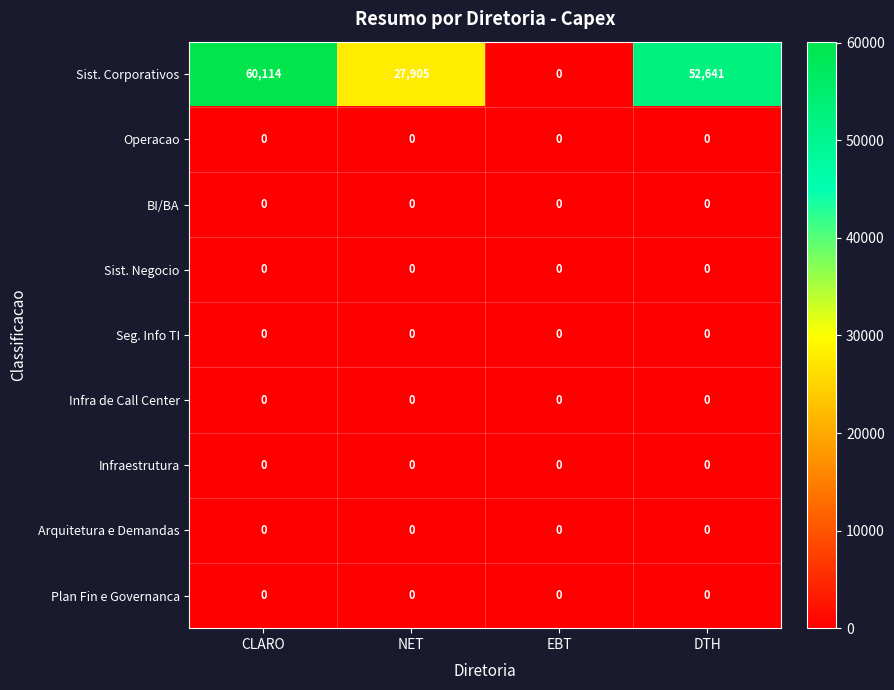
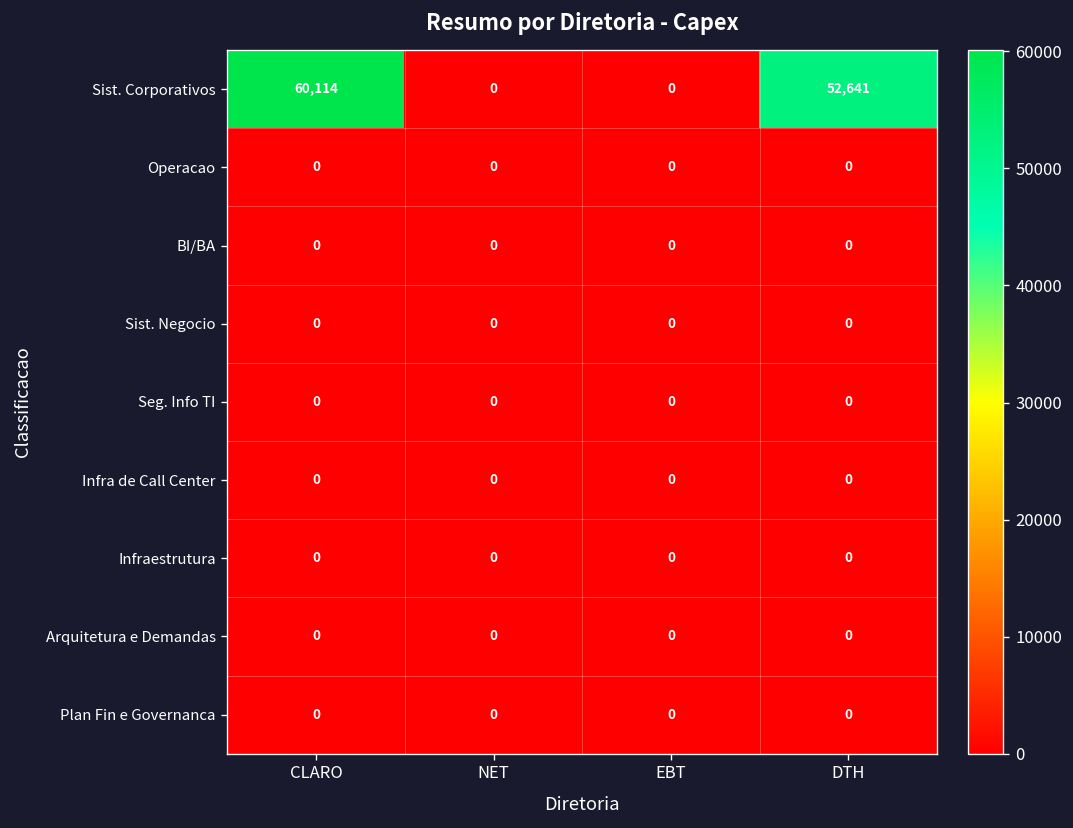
  {
    "Sist. Corporativos": {
      "CLARO": "60,114",
-     "NET": "27,905",
+     "NET": "0",
      "EBT": "0",
      "DTH": "52,641"
    },
    "Operacao": {
      "CLARO": "0",
      "NET": "0",
      "EBT": "0",
      "DTH": "0"
    },
    "BI/BA": {
      "CLARO": "0",
      "NET": "0",
      "EBT": "0",
      "DTH": "0"
    },
    "Sist. Negocio": {
      "CLARO": "0",
      "NET": "0",
      "EBT": "0",
      "DTH": "0"
    },
    "Seg. Info TI": {
      "CLARO": "0",
      "NET": "0",
      "EBT": "0",
      "DTH": "0"
    },
    "Infra de Call Center": {
      "CLARO": "0",
      "NET": "0",
      "EBT": "0",
      "DTH": "0"
    },
    "Infraestrutura": {
      "CLARO": "0",
      "NET": "0",
      "EBT": "0",
      "DTH": "0"
    },
    "Arquitetura e Demandas": {
      "CLARO": "0",
      "NET": "0",
      "EBT": "0",
      "DTH": "0"
    },
    "Plan Fin e Governanca": {
      "CLARO": "0",
      "NET": "0",
      "EBT": "0",
      "DTH": "0"
    }
  }
